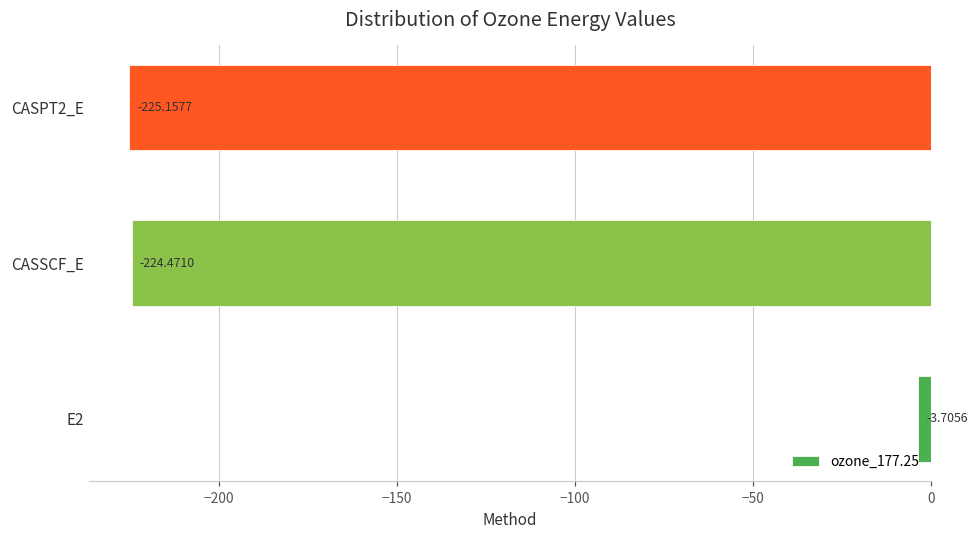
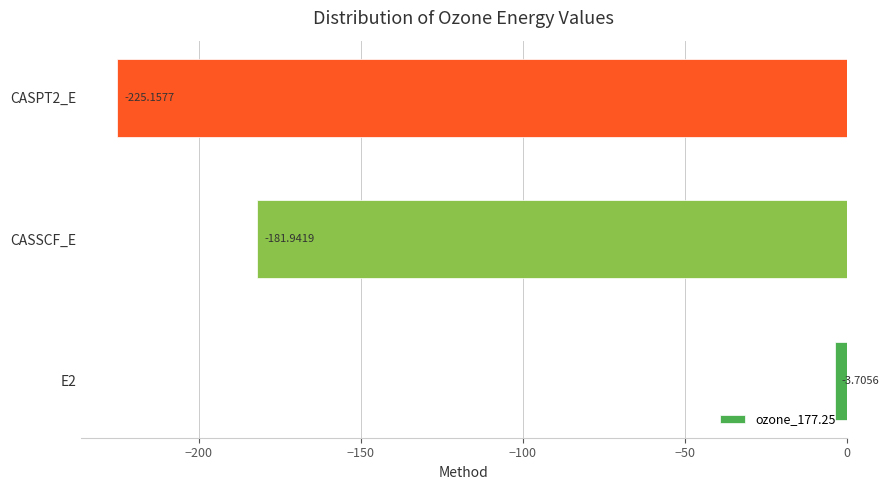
  {
    "CASPT2_E": -225.1577,
-   "CASSCF_E": -224.4710,
+   "CASSCF_E": -181.9419,
    "E2": -3.7056
  }
